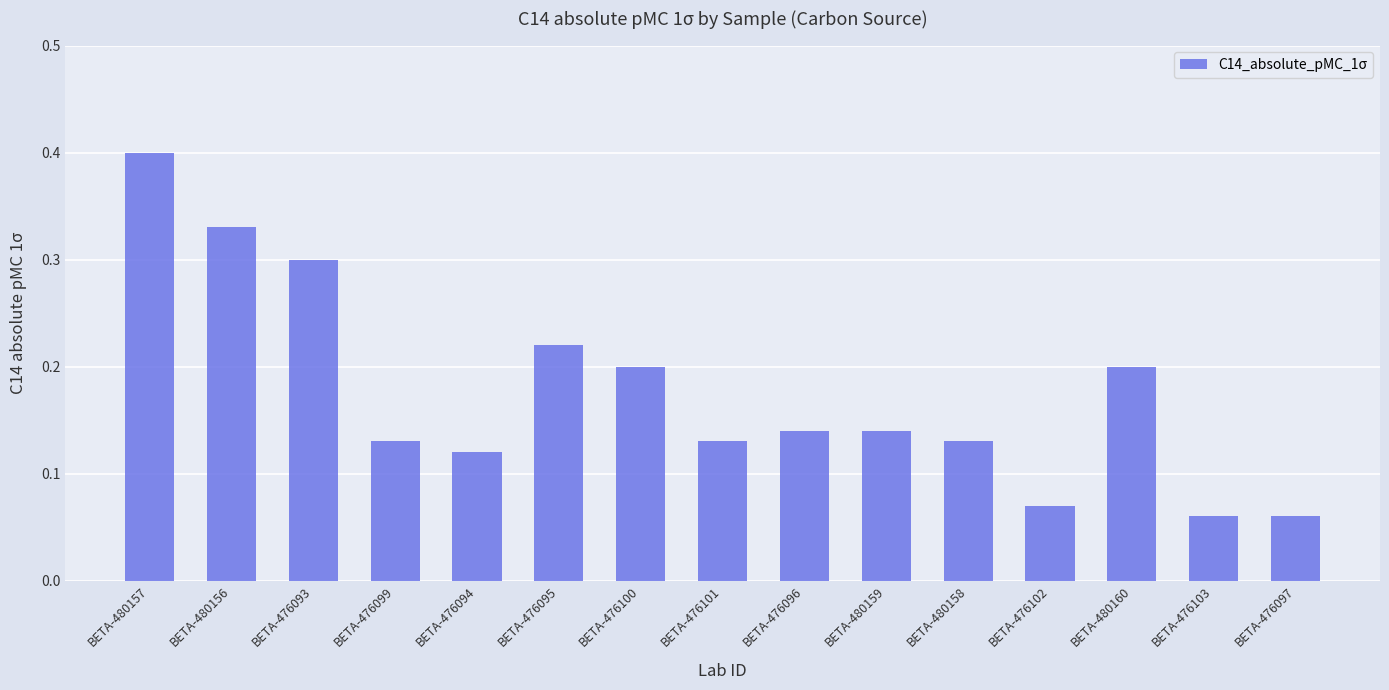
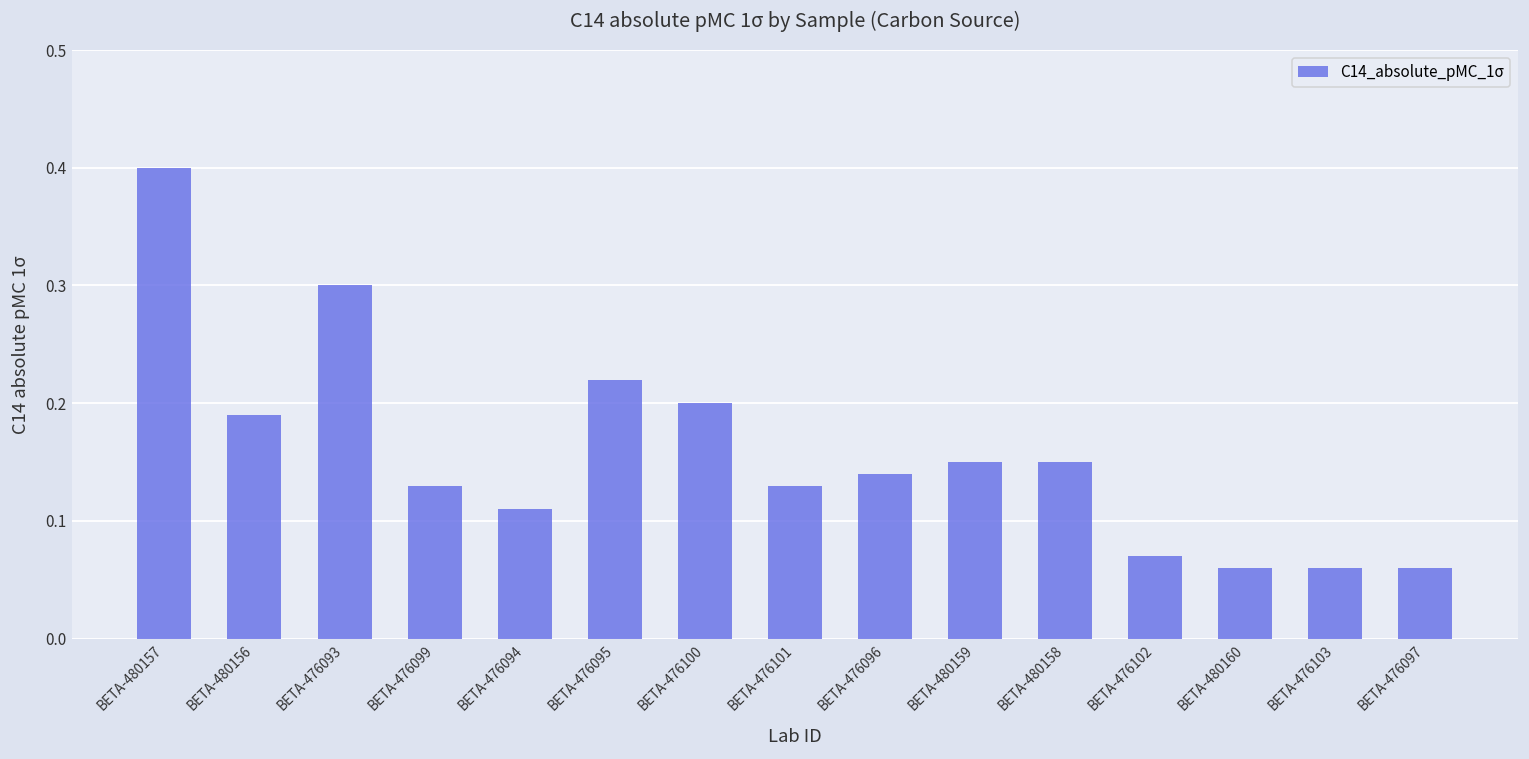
  {
    "BETA-480157": 0.40,
-   "BETA-480156": 0.33,
+   "BETA-480156": 0.19,
    "BETA-476093": 0.30,
    "BETA-476099": 0.13,
-   "BETA-476094": 0.12,
+   "BETA-476094": 0.11,
    "BETA-476095": 0.22,
    "BETA-476100": 0.20,
    "BETA-476101": 0.13,
    "BETA-476096": 0.14,
-   "BETA-480159": 0.14,
-   "BETA-480158": 0.13,
+   "BETA-480159": 0.15,
+   "BETA-480158": 0.15,
    "BETA-476102": 0.07,
-   "BETA-480160": 0.20,
+   "BETA-480160": 0.06,
    "BETA-476103": 0.06,
    "BETA-476097": 0.06
  }
